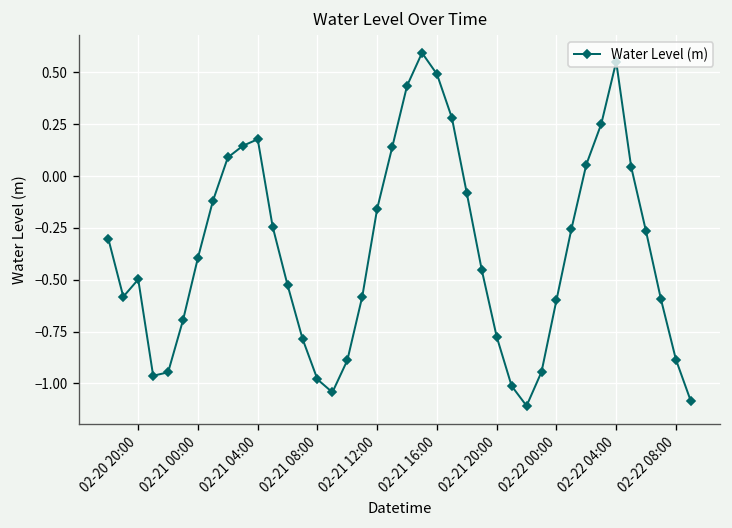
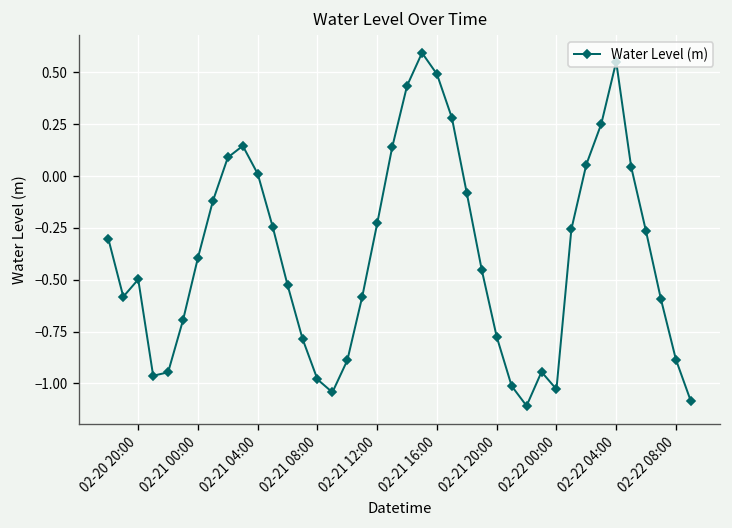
  {
    "02-20 20:00": -0.50,
    "02-21 00:00": -0.39,
-   "02-21 04:00": 0.18,
+   "02-21 04:00": 0.01,
    "02-21 08:00": -0.98,
-   "02-21 12:00": -0.16,
+   "02-21 12:00": -0.23,
    "02-21 16:00": 0.49,
    "02-21 20:00": -0.77,
-   "02-22 00:00": -0.60,
+   "02-22 00:00": -1.03,
    "02-22 08:00": -0.88
  }
